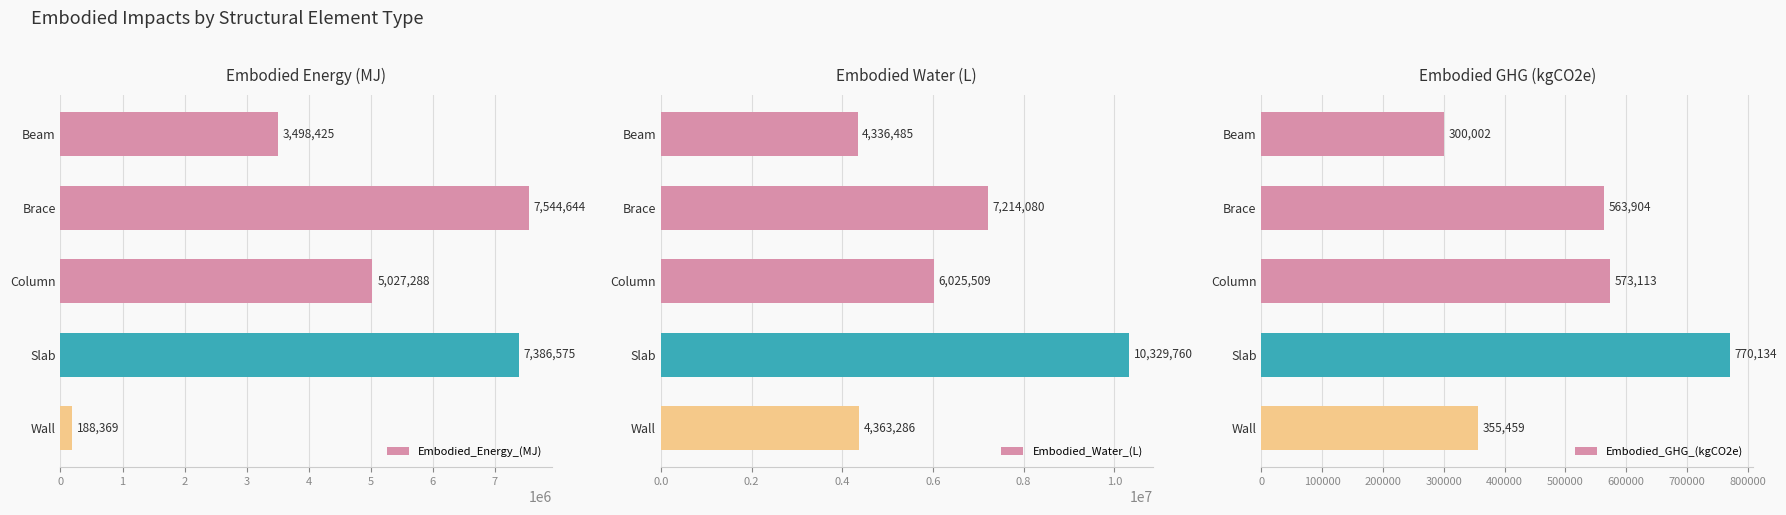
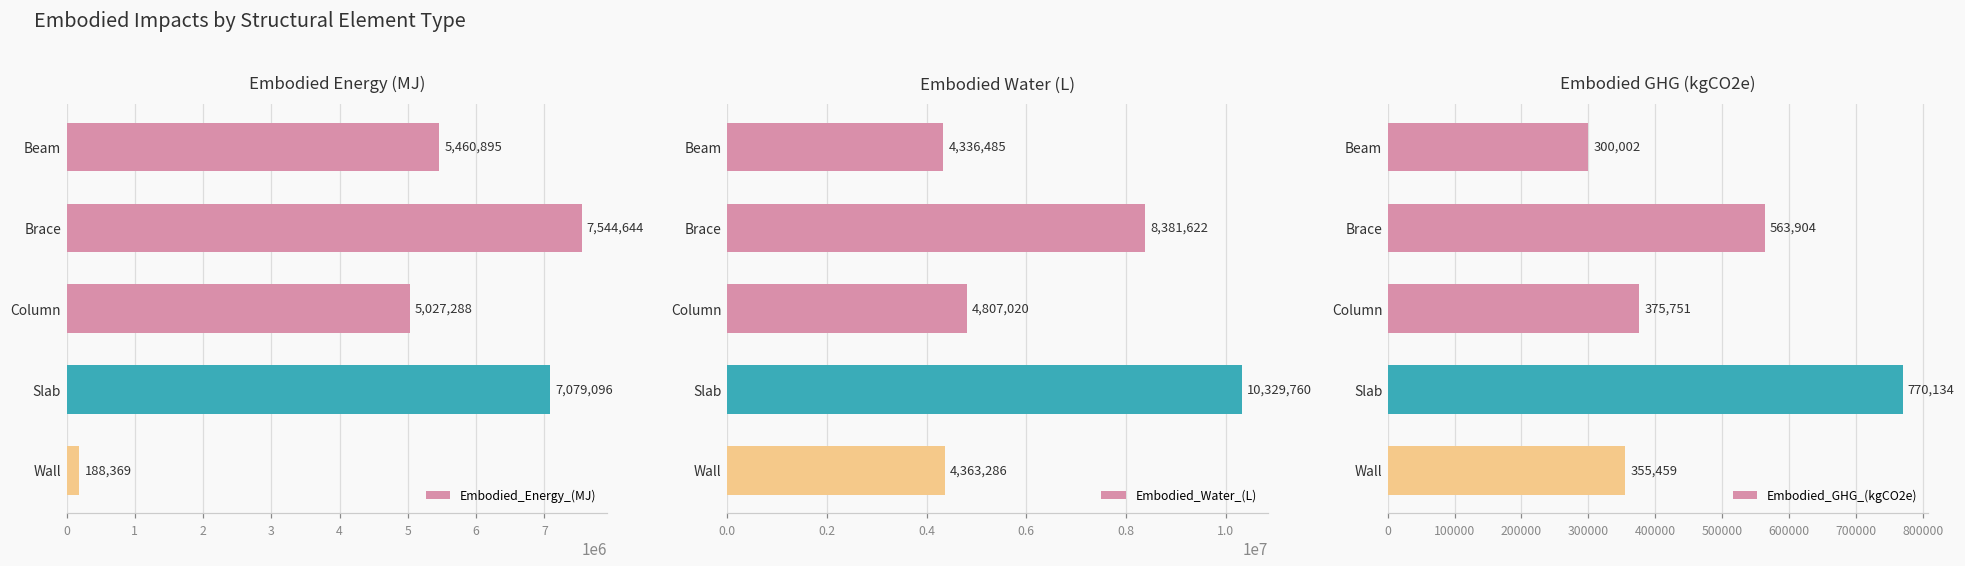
  {
    "Embodied Energy (MJ)": {
-     "Beam": "3,498,425",
+     "Beam": "5,460,895",
      "Brace": "7,544,644",
      "Column": "5,027,288",
-     "Slab": "7,386,575",
+     "Slab": "7,079,096",
      "Wall": "188,369"
    },
    "Embodied Water (L)": {
      "Beam": "4,336,485",
-     "Brace": "7,214,080",
-     "Column": "6,025,509",
+     "Brace": "8,381,622",
+     "Column": "4,807,020",
      "Slab": "10,329,760",
      "Wall": "4,363,286"
    },
    "Embodied GHG (kgCO2e)": {
      "Beam": "300,002",
      "Brace": "563,904",
-     "Column": "573,113",
+     "Column": "375,751",
      "Slab": "770,134",
      "Wall": "355,459"
    }
  }
